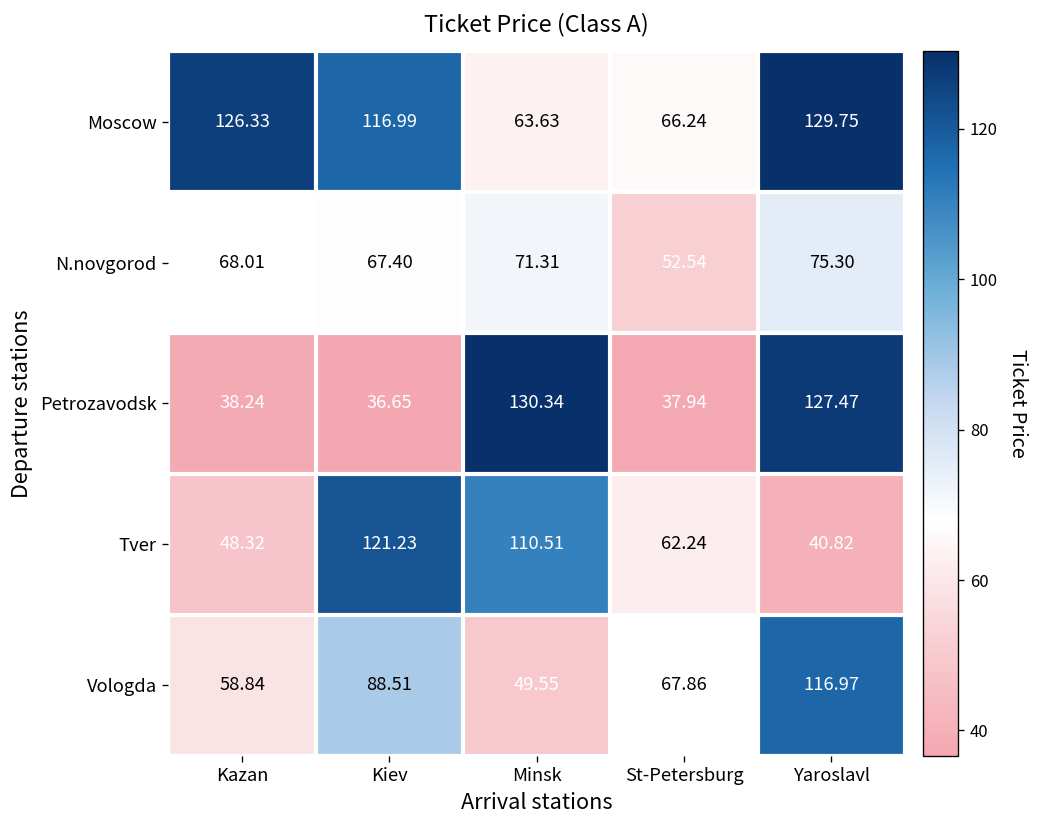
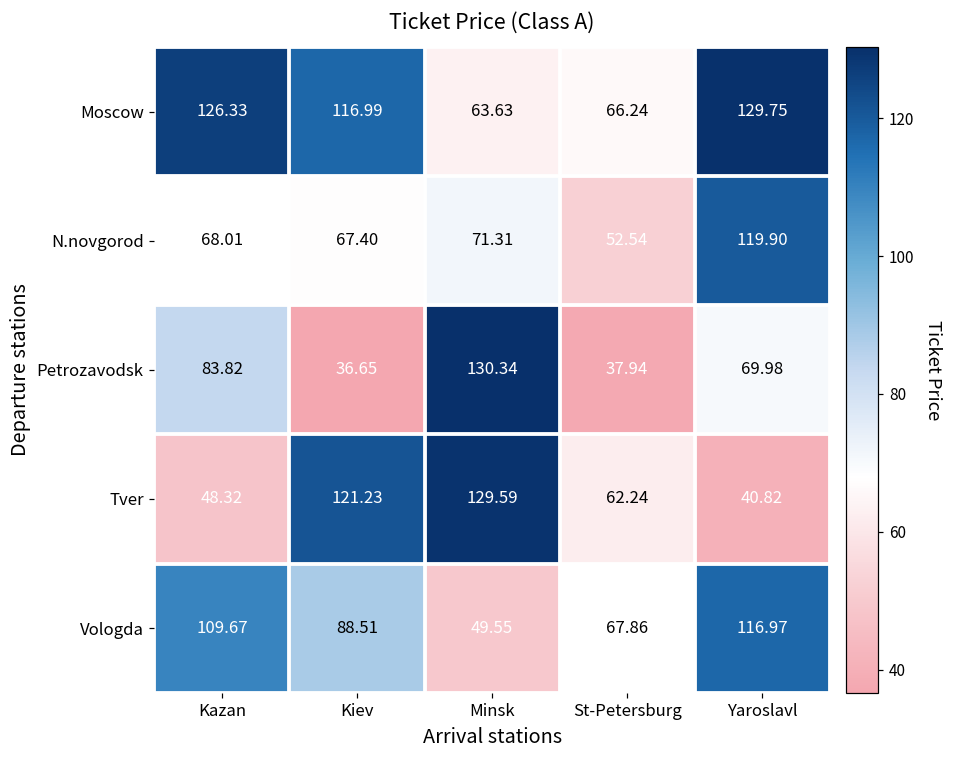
  {
    "Moscow": {
      "Kazan": 126.33,
      "Kiev": 116.99,
      "Minsk": 63.63,
      "St-Petersburg": 66.24,
      "Yaroslavl": 129.75
    },
    "N.novgorod": {
      "Kazan": 68.01,
      "Kiev": 67.40,
      "Minsk": 71.31,
-     "Yaroslavl": 75.30
+     "Yaroslavl": 119.90
    },
    "Petrozavodsk": {
-     "Kazan": 38.24,
+     "Kazan": 83.82,
      "Kiev": 36.65,
      "Minsk": 130.34,
      "St-Petersburg": 37.94,
-     "Yaroslavl": 127.47
+     "Yaroslavl": 69.98
    },
    "Tver": {
      "Kazan": 48.32,
      "Kiev": 121.23,
-     "Minsk": 110.51,
+     "Minsk": 129.59,
      "St-Petersburg": 62.24,
      "Yaroslavl": 40.82
    },
    "Vologda": {
-     "Kazan": 58.84,
+     "Kazan": 109.67,
      "Kiev": 88.51,
      "Minsk": 49.55,
      "St-Petersburg": 67.86,
      "Yaroslavl": 116.97
    }
  }
